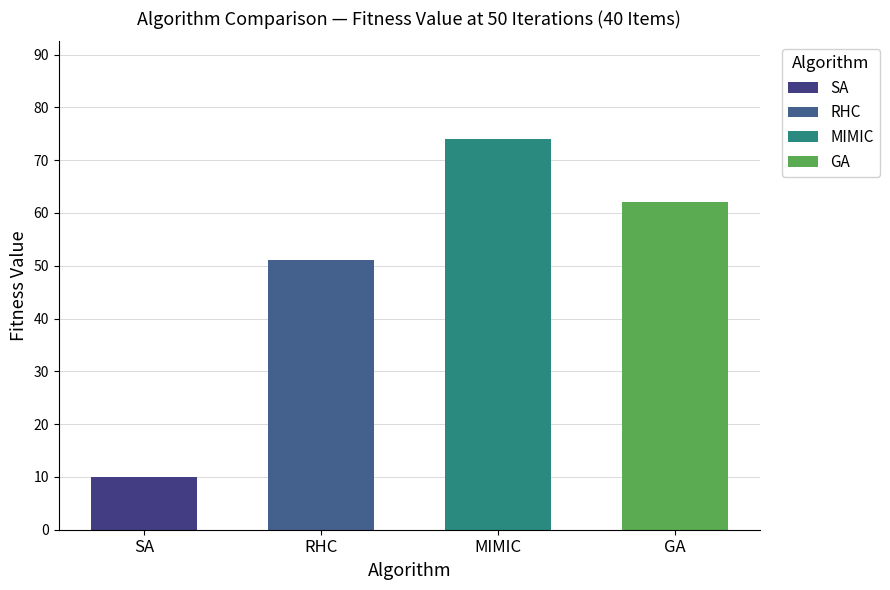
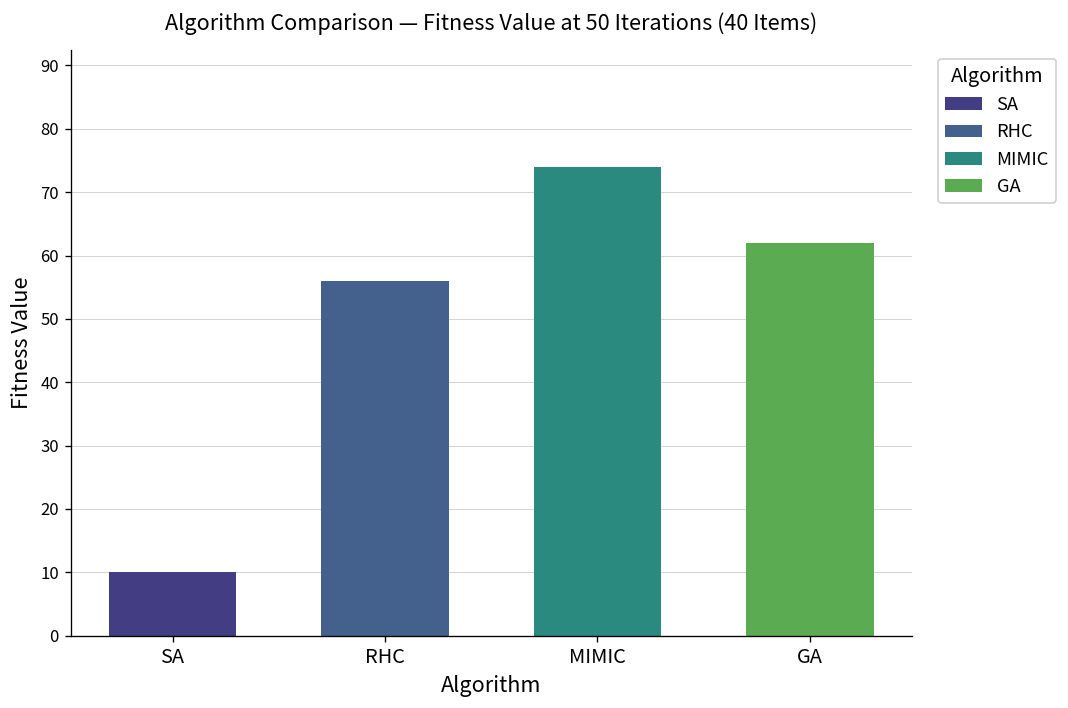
  {
    "SA": 10,
-   "RHC": 51,
+   "RHC": 56,
    "MIMIC": 74,
    "GA": 62
  }
